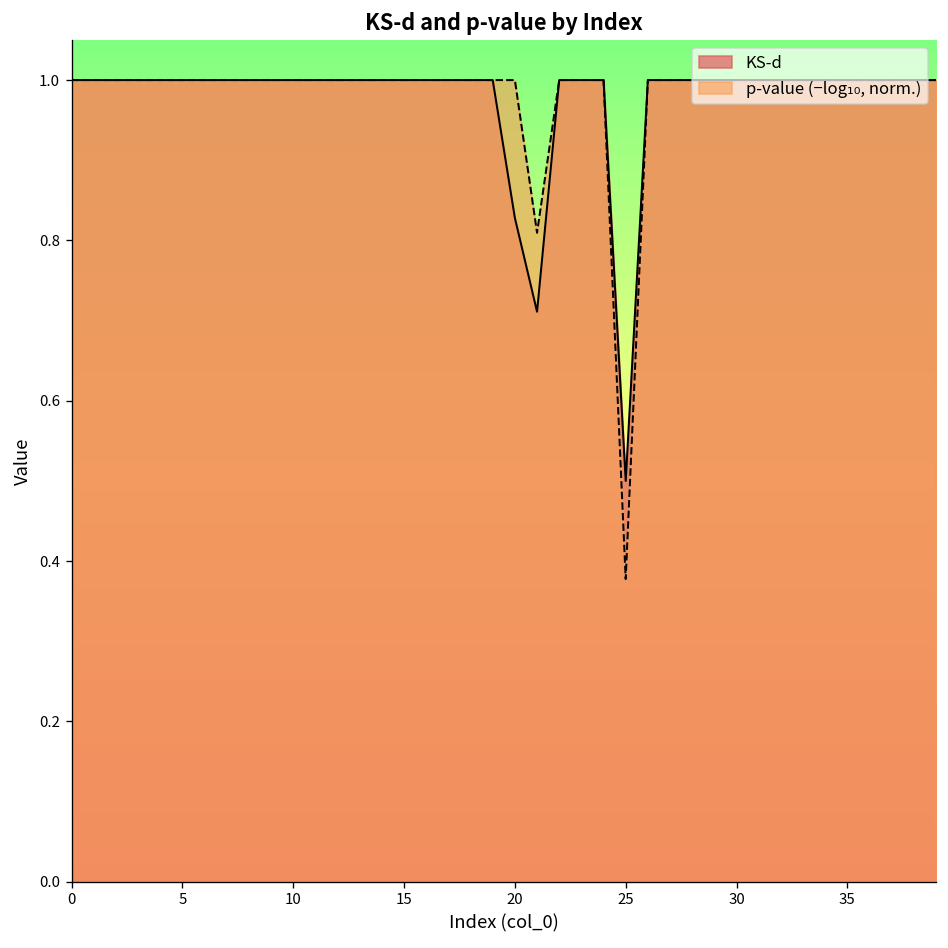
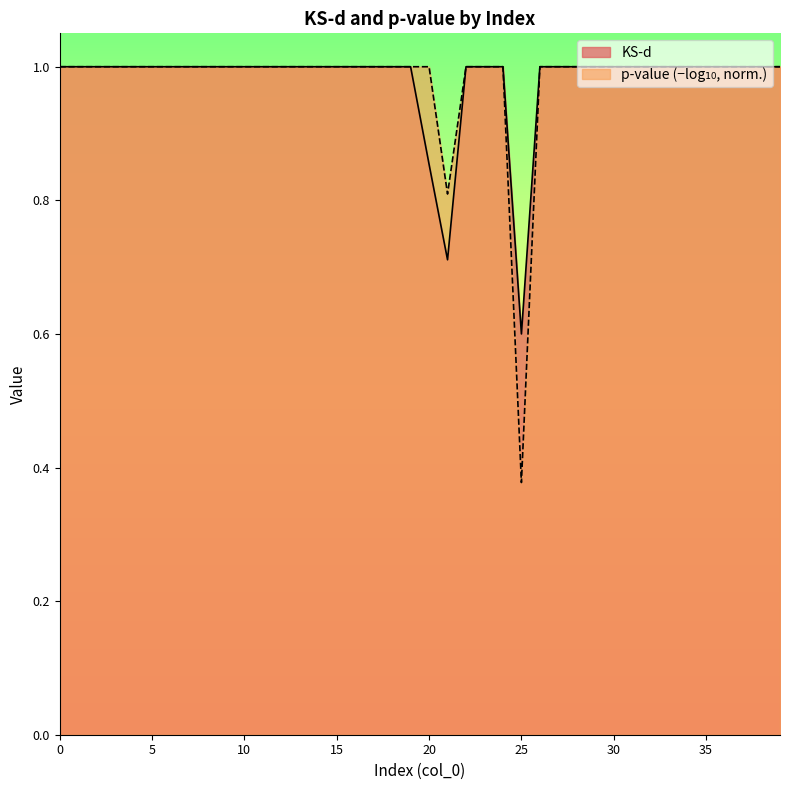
  {
    "KS-d": {
-     "20": 0.83,
-     "25": 0.5
+     "20": 0.85,
+     "25": 0.6
    },
    "p-value (−log₁₀, norm.)": {
      "20": 1.00,
      "25": 0.38
    }
  }
